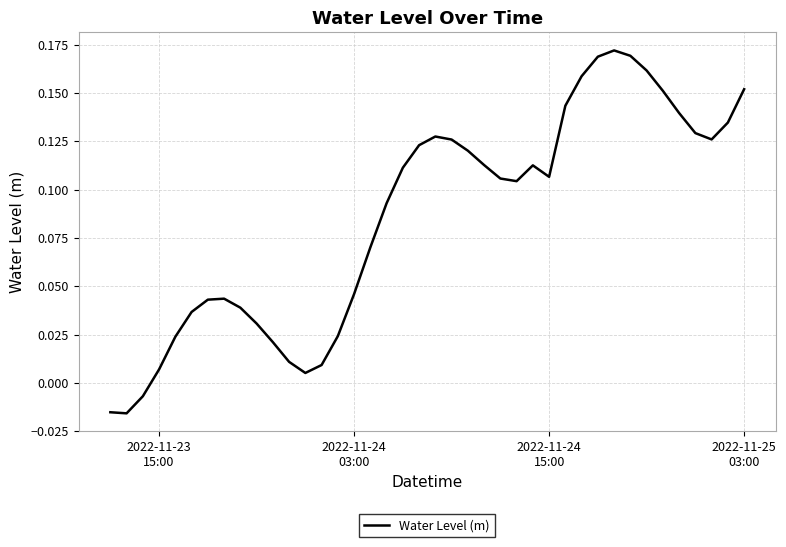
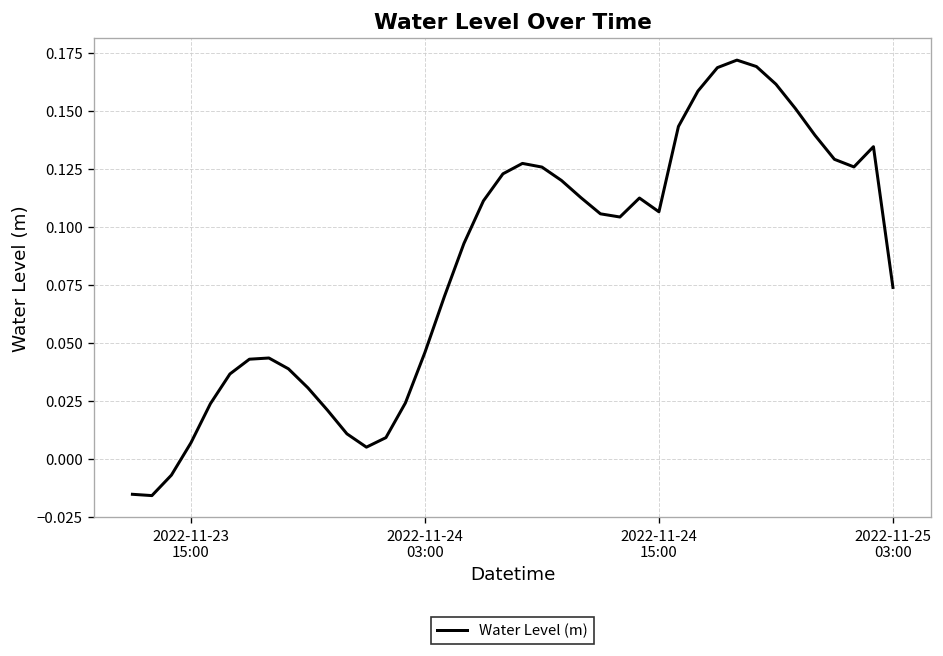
  {
    "2022-11-23 15:00": 0.007,
    "2022-11-24 03:00": 0.046,
    "2022-11-24 15:00": 0.107,
-   "2022-11-25 03:00": 0.152
+   "2022-11-25 03:00": 0.074
  }
